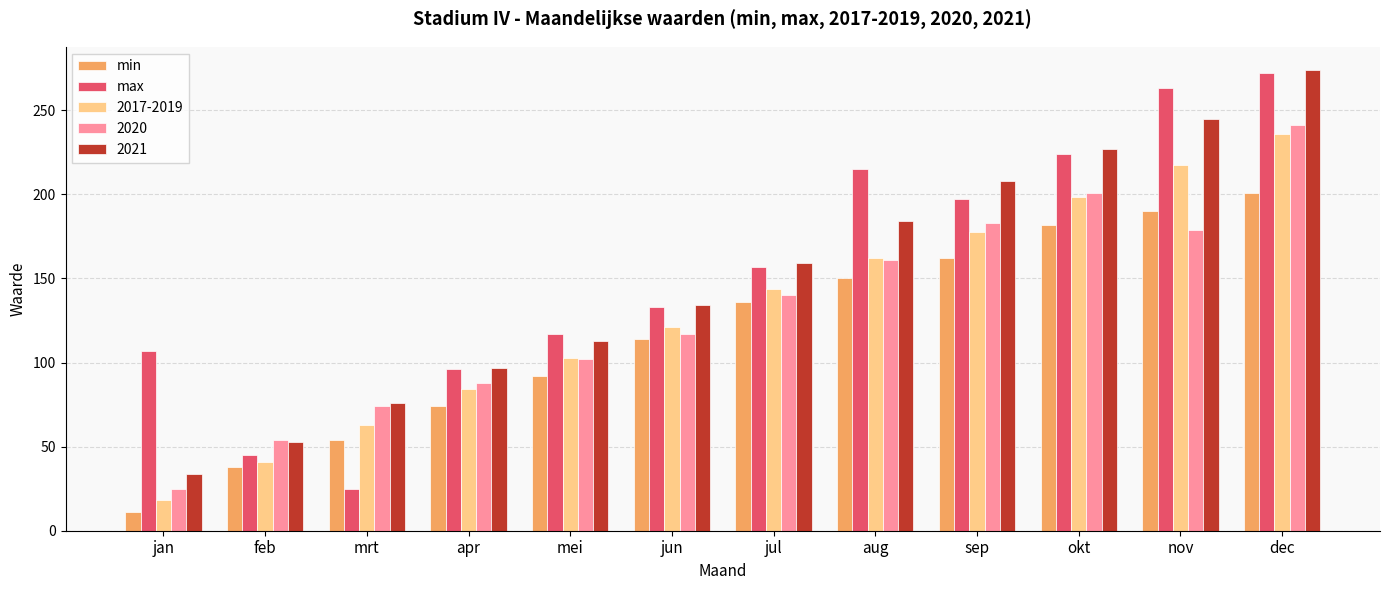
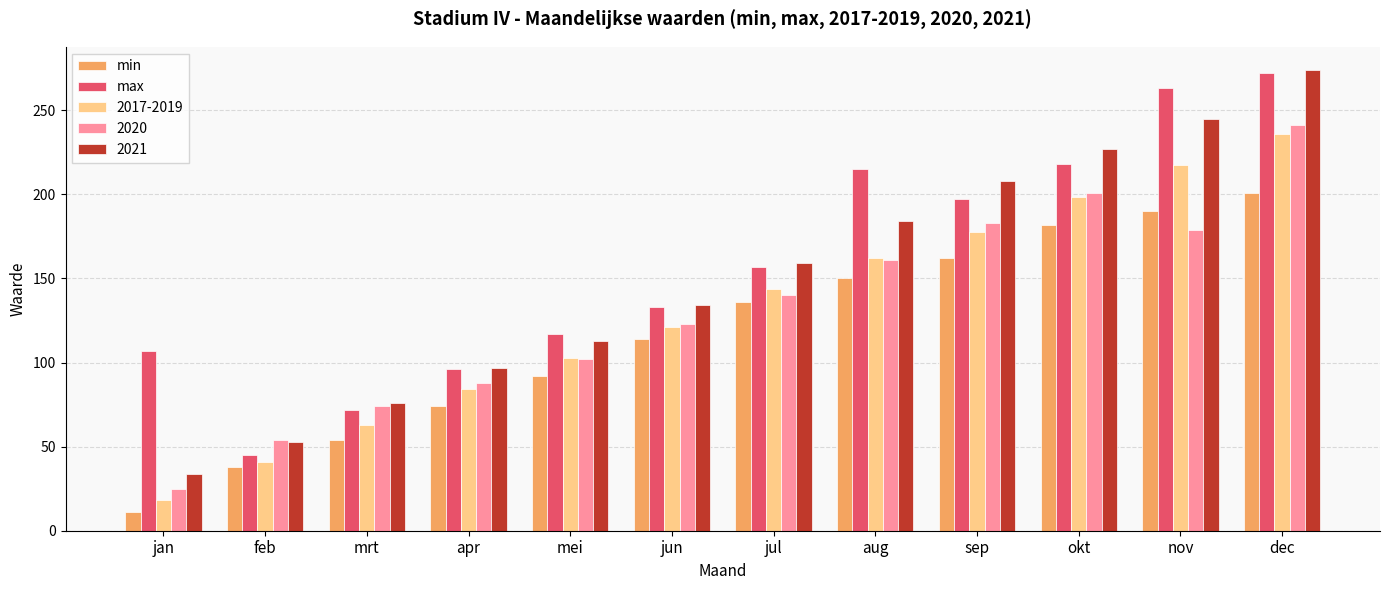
  {
    "max": {
      "jan": 107,
      "feb": 45,
-     "mrt": 25,
+     "mrt": 72,
      "apr": 96,
      "mei": 117,
      "jun": 133,
      "jul": 157,
      "aug": 215,
      "sep": 197,
-     "okt": 224,
+     "okt": 218,
      "nov": 263,
      "dec": 272
    },
    "2020": {
      "jan": 25,
      "feb": 54,
      "mrt": 74,
      "apr": 88,
      "mei": 102,
-     "jun": 117,
+     "jun": 123,
      "jul": 140,
      "aug": 161,
      "sep": 183,
      "okt": 201,
      "nov": 179,
      "dec": 241
    },
    "2021": {
      "jan": 34,
      "feb": 53,
      "mrt": 76,
      "apr": 97,
      "mei": 113,
      "jun": 134,
      "jul": 159,
      "aug": 184,
      "sep": 208,
      "okt": 227,
      "nov": 245,
      "dec": 274
    }
  }
